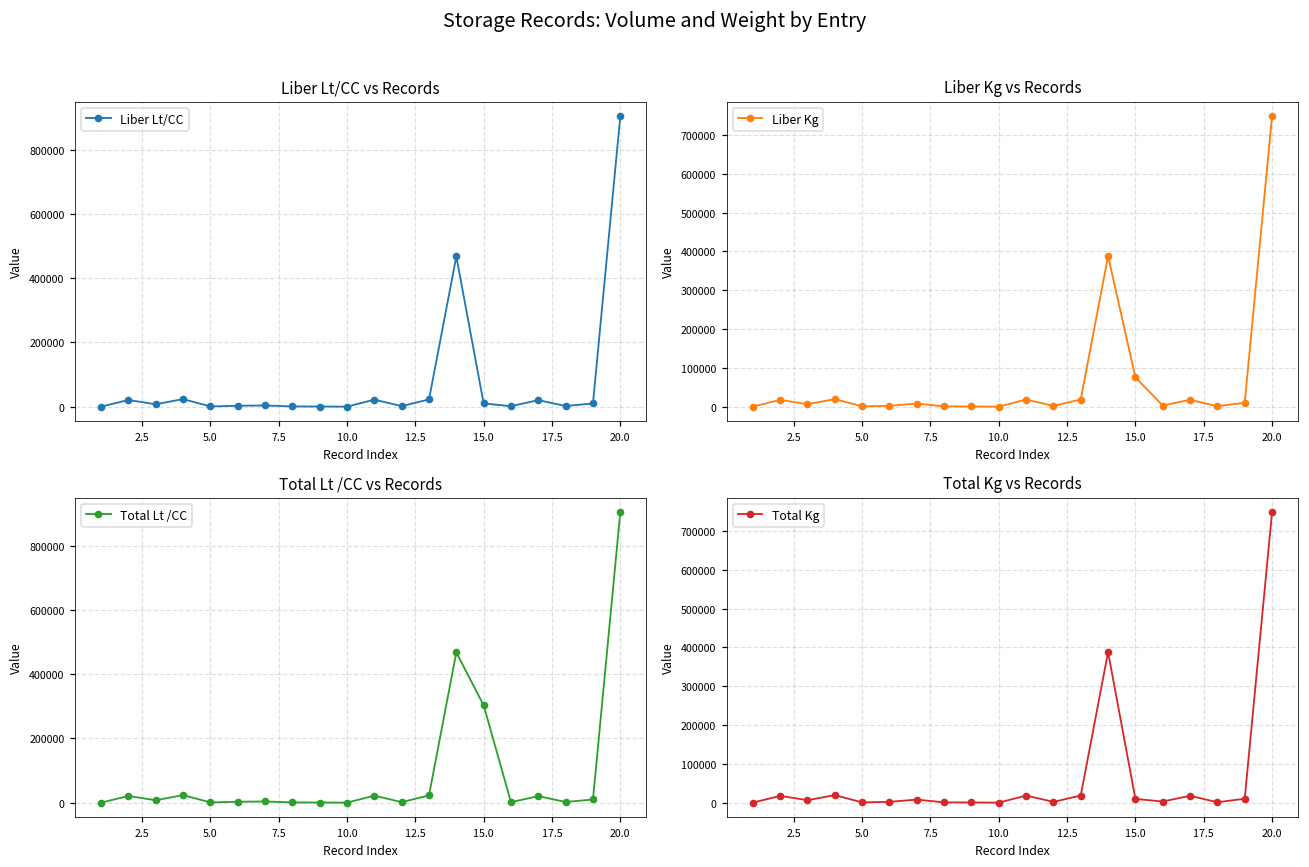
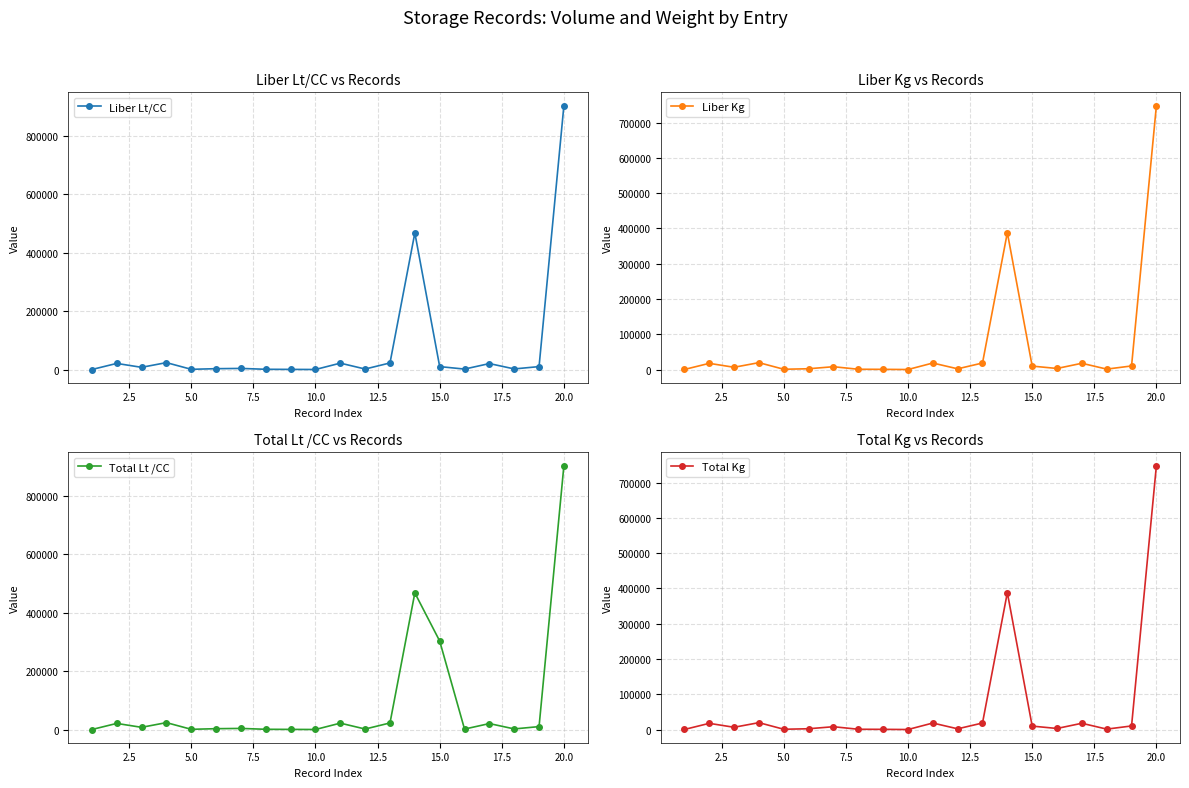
  {
    "Liber Lt/CC vs Records": {
      "5.0": 0,
      "10.0": 0,
      "15.0": 10000,
      "20.0": 900000
    },
    "Liber Kg vs Records": {
      "5.0": 0,
      "10.0": 0,
-     "15.0": 80000,
+     "15.0": 10000,
      "20.0": 750000
    },
    "Total Lt /CC vs Records": {
      "5.0": 0,
      "10.0": 0,
      "15.0": 300000,
      "20.0": 900000
    },
    "Total Kg vs Records": {
      "5.0": 0,
      "10.0": 0,
      "15.0": 10000,
      "20.0": 750000
    }
  }
